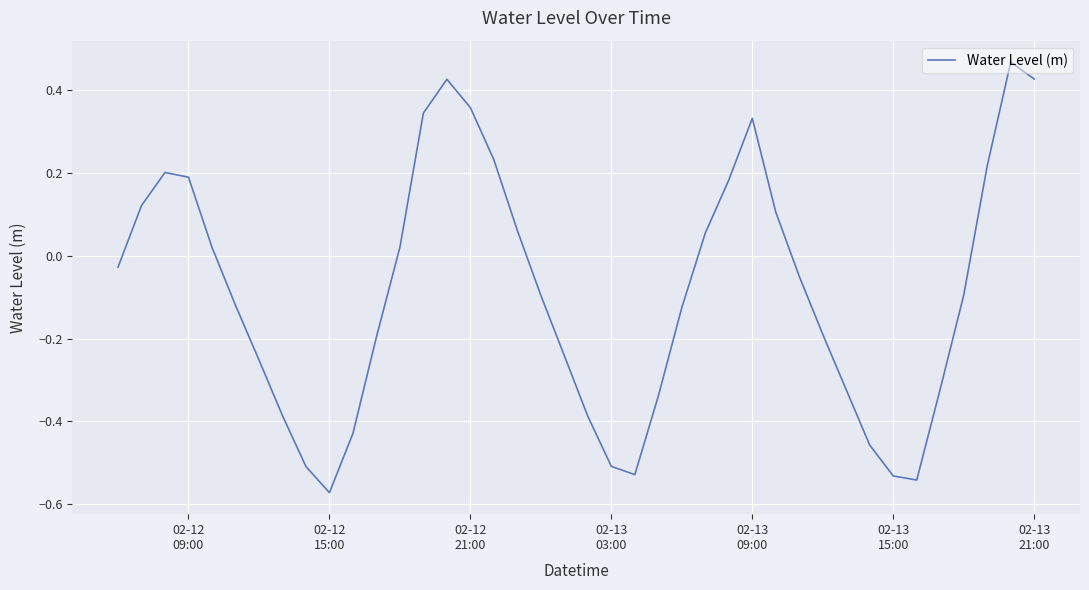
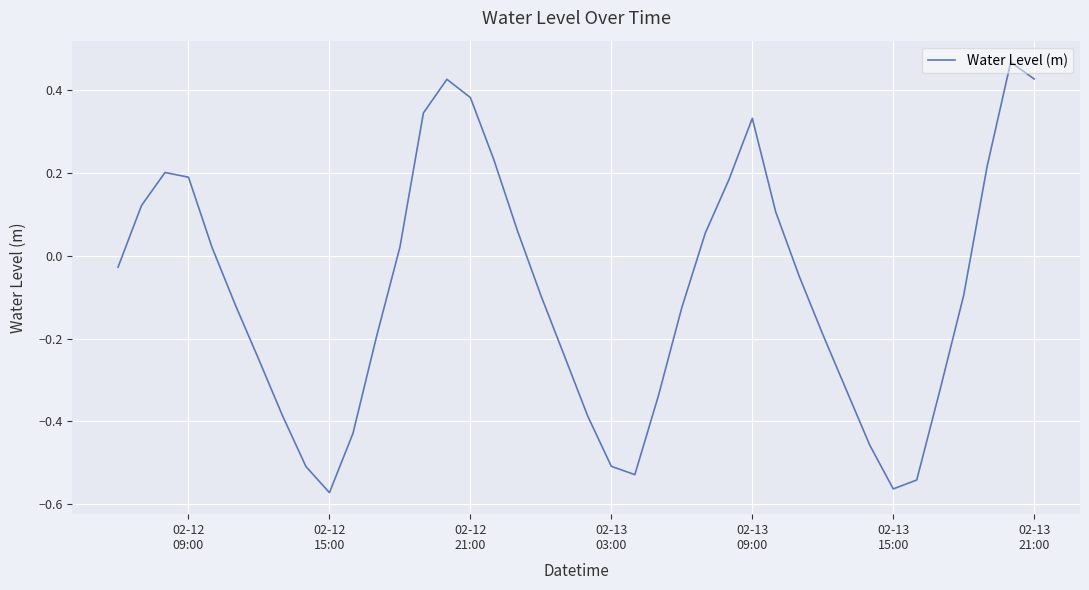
  {
    "02-12 09:00": 0.19,
    "02-12 15:00": -0.57,
-   "02-12 21:00": 0.36,
+   "02-12 21:00": 0.38,
    "02-13 03:00": -0.51,
    "02-13 09:00": 0.33,
-   "02-13 15:00": -0.53,
+   "02-13 15:00": -0.56,
    "02-13 21:00": 0.43
  }
